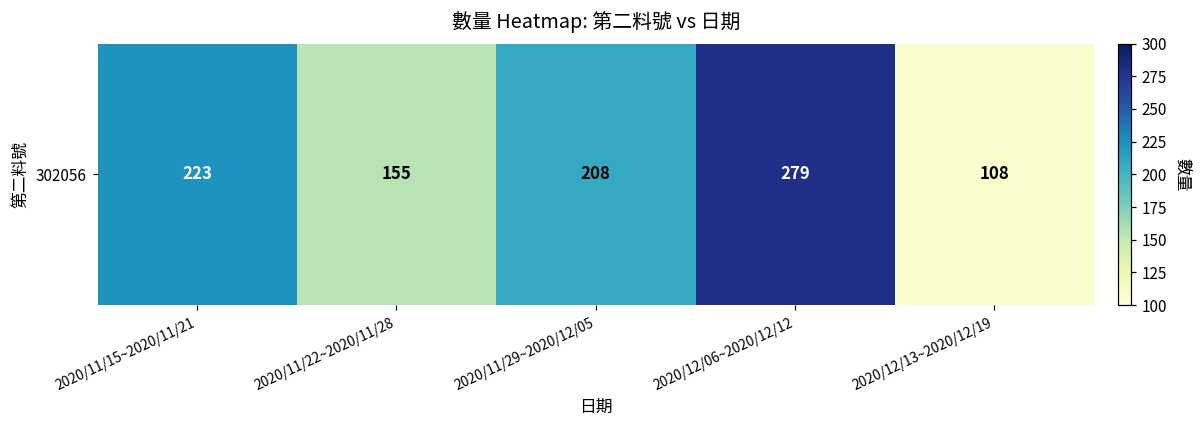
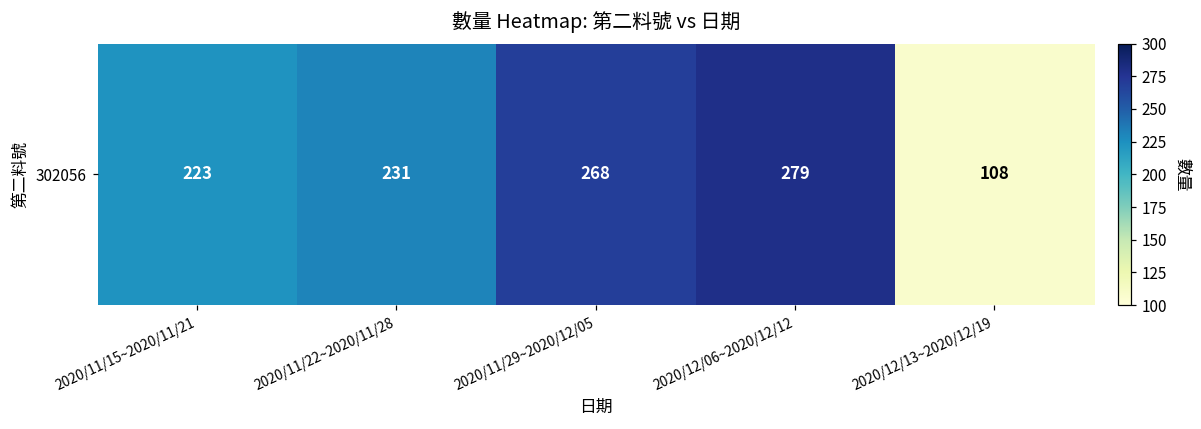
  {
    "302056": {
      "2020/11/15~2020/11/21": 223,
-     "2020/11/22~2020/11/28": 155,
-     "2020/11/29~2020/12/05": 208,
+     "2020/11/22~2020/11/28": 231,
+     "2020/11/29~2020/12/05": 268,
      "2020/12/06~2020/12/12": 279,
      "2020/12/13~2020/12/19": 108
    }
  }
